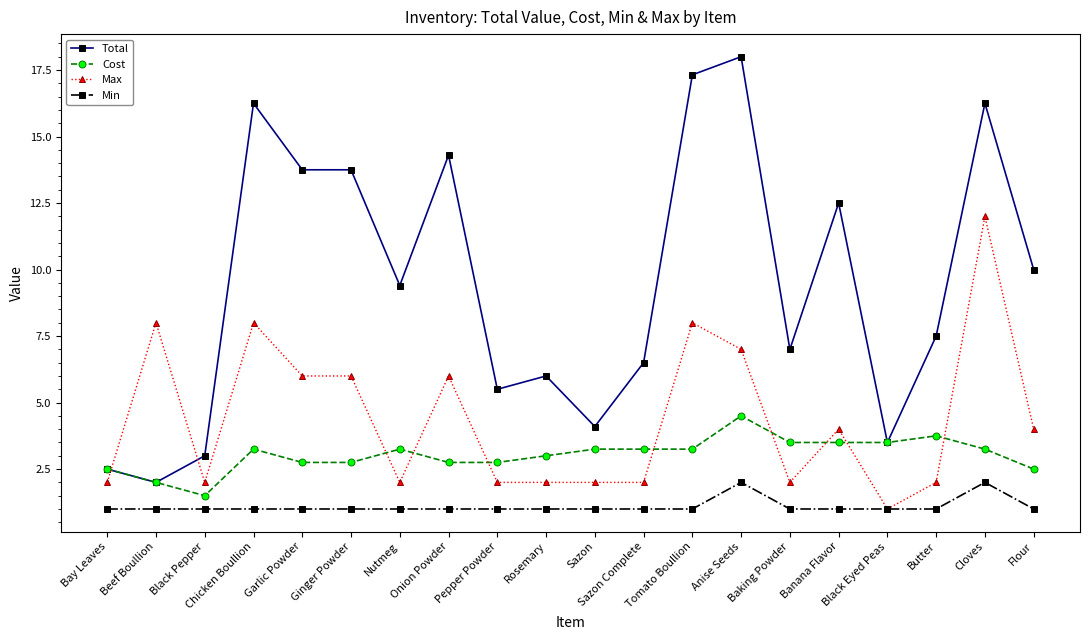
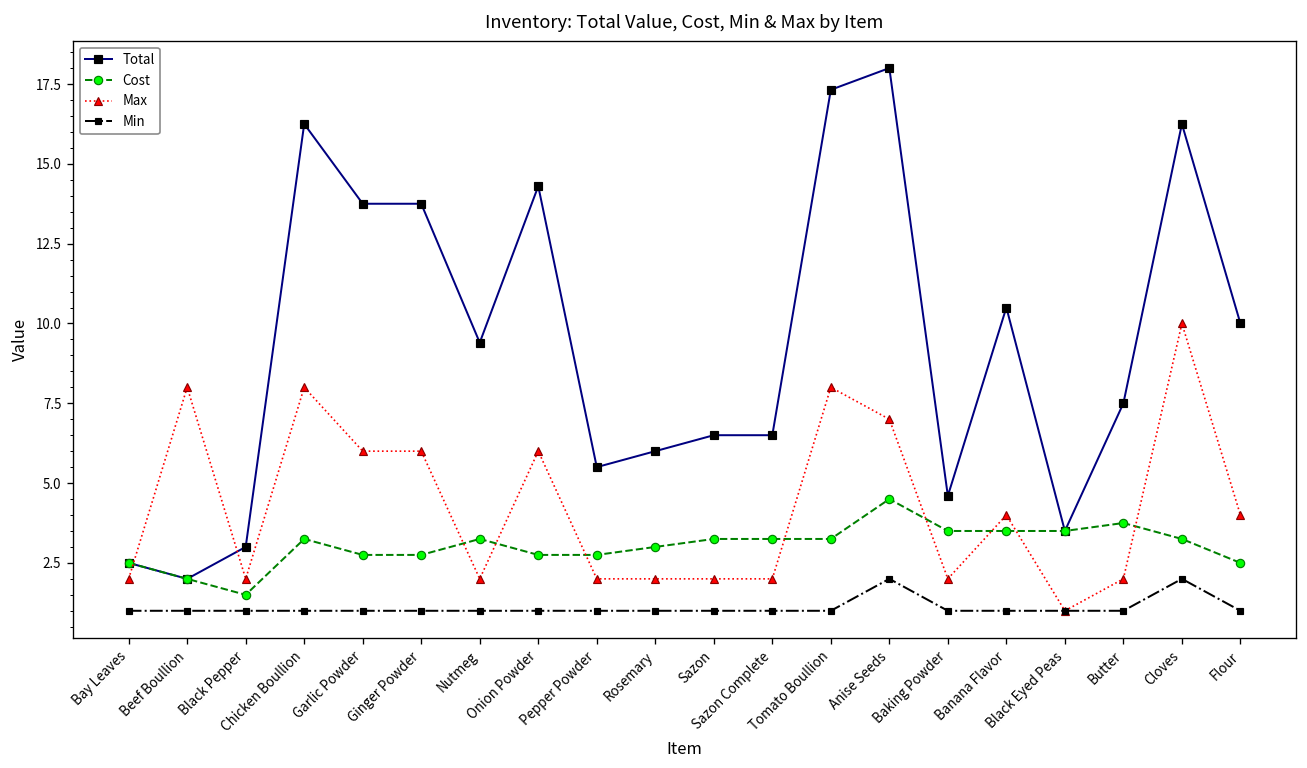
  {
    "Total": {
      "Black Pepper": 3.0,
      "Chicken Boullion": 16.3,
      "Garlic Powder": 13.8,
      "Ginger Powder": 13.8,
      "Nutmeg": 9.4,
      "Onion Powder": 14.3,
      "Pepper Powder": 5.5,
      "Rosemary": 6.0,
-     "Sazon": 4.1,
+     "Sazon": 6.5,
      "Sazon Complete": 6.5,
      "Tomato Boullion": 17.3,
      "Anise Seeds": 18.0,
-     "Baking Powder": 7.0,
-     "Banana Flavor": 12.5,
+     "Baking Powder": 4.6,
+     "Banana Flavor": 10.5,
      "Butter": 7.5,
      "Cloves": 16.3,
      "Flour": 10.0
    },
    "Cost": {
      "Black Pepper": 1.5,
      "Chicken Boullion": 3.3,
      "Garlic Powder": 2.8,
      "Ginger Powder": 2.8,
      "Nutmeg": 3.3,
      "Onion Powder": 2.8,
      "Pepper Powder": 2.8,
      "Rosemary": 3.0,
      "Sazon": 3.3,
      "Sazon Complete": 3.3,
      "Tomato Boullion": 3.3,
      "Anise Seeds": 4.5,
      "Baking Powder": 3.5,
      "Banana Flavor": 3.5,
      "Butter": 3.8,
      "Cloves": 3.3,
      "Flour": 2.5
    },
    "Max": {
      "Bay Leaves": 2,
      "Beef Boullion": 8,
      "Black Pepper": 2,
      "Chicken Boullion": 8,
      "Garlic Powder": 6,
      "Ginger Powder": 6,
      "Nutmeg": 2,
      "Onion Powder": 6,
      "Pepper Powder": 2,
      "Rosemary": 2,
      "Sazon": 2,
      "Sazon Complete": 2,
      "Tomato Boullion": 8,
      "Anise Seeds": 7,
      "Baking Powder": 2,
      "Banana Flavor": 4,
      "Butter": 2,
-     "Cloves": 12,
+     "Cloves": 10,
      "Flour": 4
    },
    "Min": {
      "Bay Leaves": 1.0,
      "Beef Boullion": 1.0,
      "Black Pepper": 1.0,
      "Chicken Boullion": 1.0,
      "Garlic Powder": 1.0,
      "Ginger Powder": 1.0,
      "Nutmeg": 1.0,
      "Onion Powder": 1.0,
      "Pepper Powder": 1.0,
      "Rosemary": 1.0,
      "Sazon": 1.0,
      "Sazon Complete": 1.0,
      "Tomato Boullion": 1.0,
      "Anise Seeds": 2.0,
      "Baking Powder": 1.0,
      "Banana Flavor": 1.0,
      "Butter": 1.0,
      "Cloves": 2.0,
      "Flour": 1.0
    }
  }
